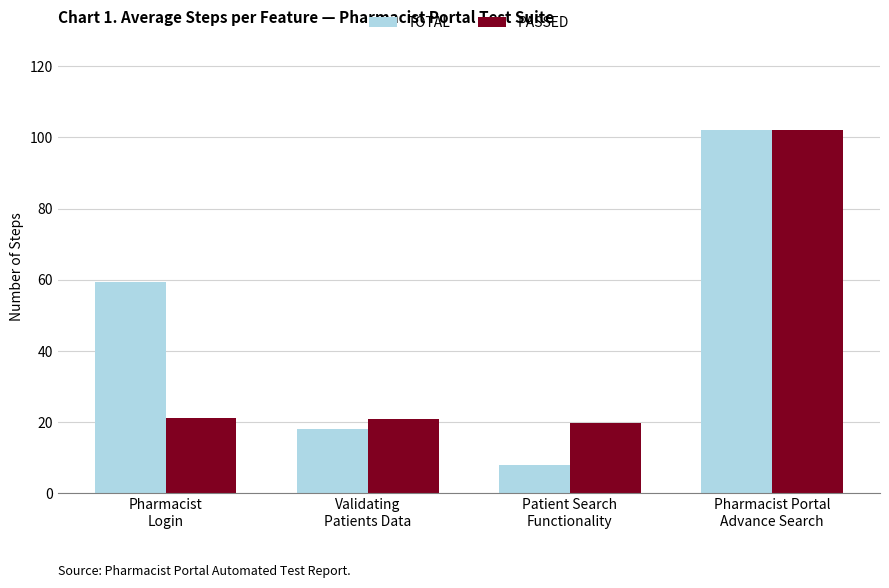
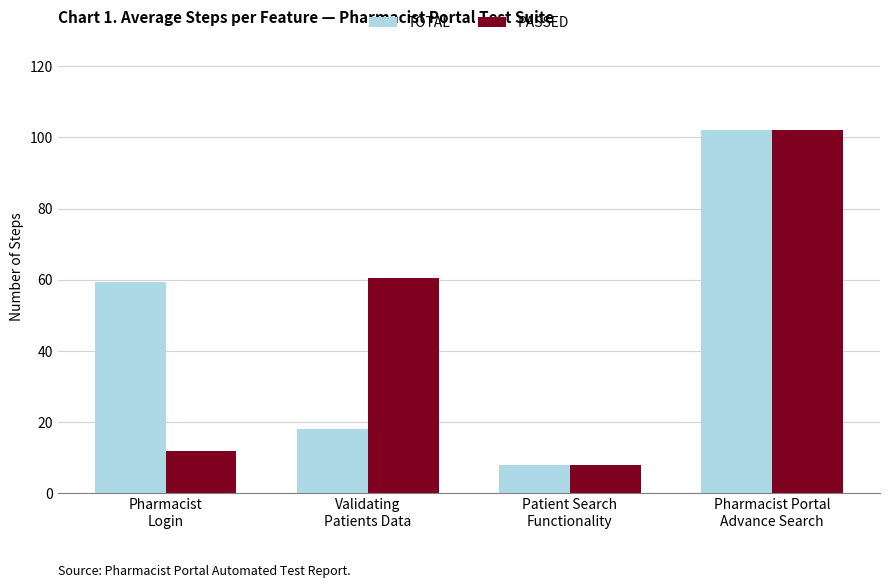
  {
    "TOTAL": {
      "Pharmacist Login": 60,
      "Validating Patients Data": 18,
      "Patient Search Functionality": 8,
      "Pharmacist Portal Advance Search": 102
    },
    "PASSED": {
-     "Pharmacist Login": 21,
-     "Validating Patients Data": 21,
-     "Patient Search Functionality": 20,
+     "Pharmacist Login": 12,
+     "Validating Patients Data": 61,
+     "Patient Search Functionality": 8,
      "Pharmacist Portal Advance Search": 102
    }
  }
